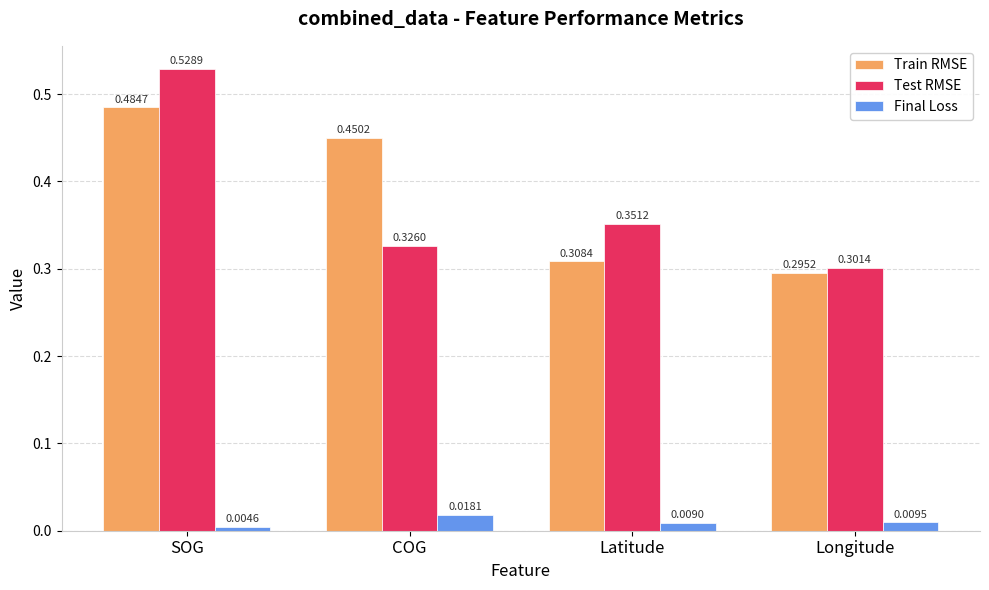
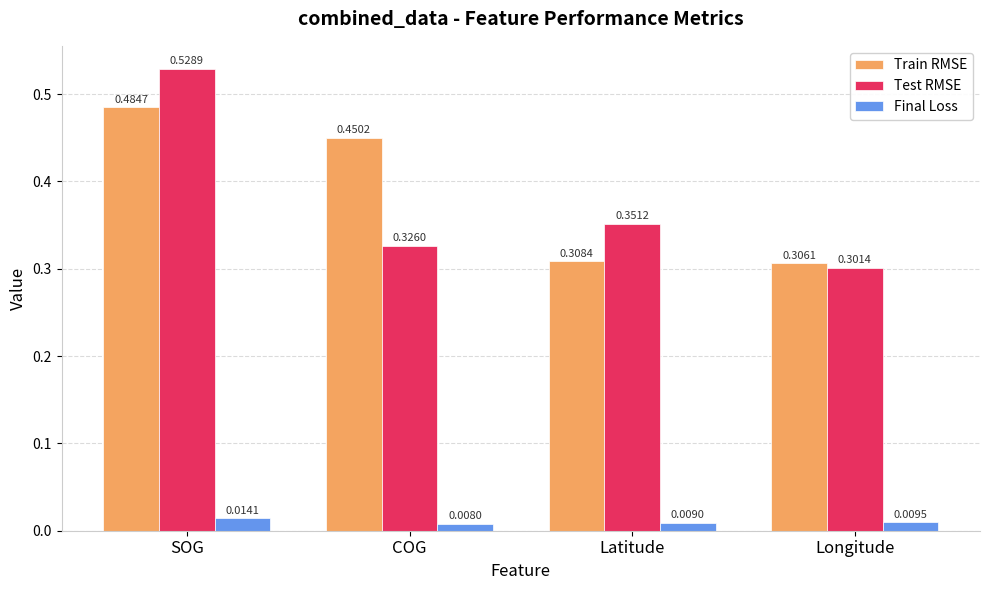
  {
    "Train RMSE": {
      "SOG": 0.4847,
      "COG": 0.4502,
      "Latitude": 0.3084,
-     "Longitude": 0.2952
+     "Longitude": 0.3061
    },
    "Test RMSE": {
      "SOG": 0.5289,
      "COG": 0.3260,
      "Latitude": 0.3512,
      "Longitude": 0.3014
    },
    "Final Loss": {
-     "SOG": 0.0046,
-     "COG": 0.0181,
+     "SOG": 0.0141,
+     "COG": 0.0080,
      "Latitude": 0.0090,
      "Longitude": 0.0095
    }
  }
